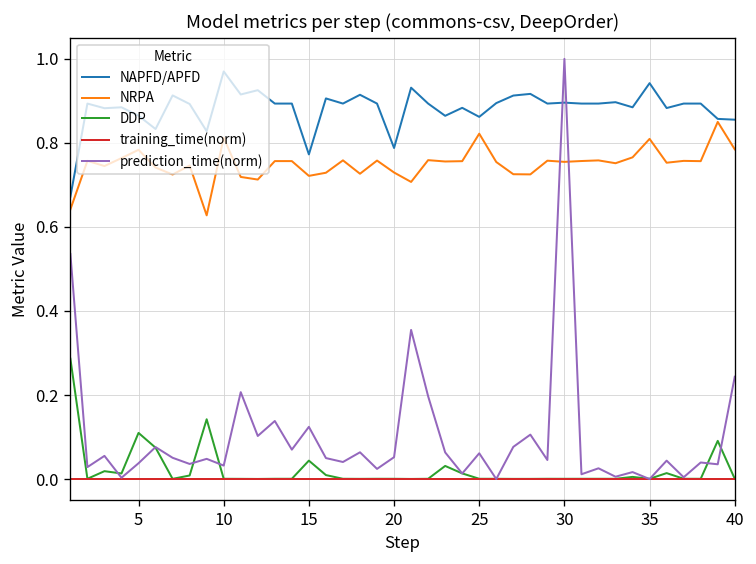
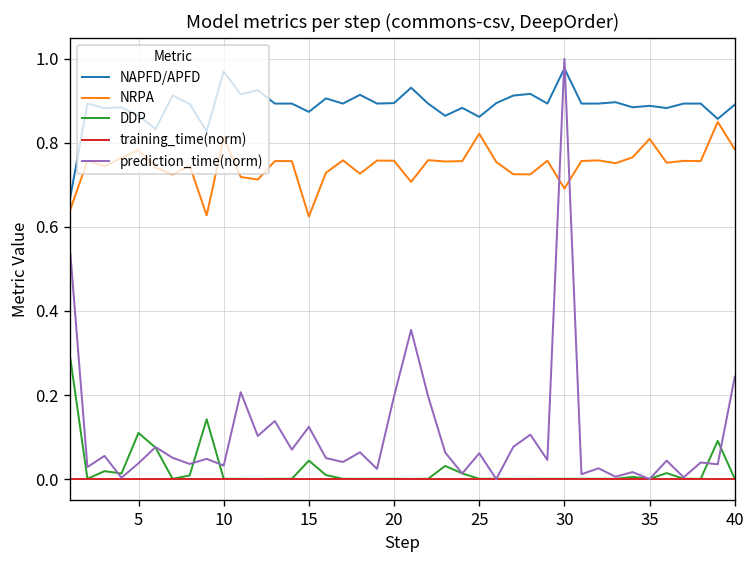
  {
    "NAPFD/APFD": {
-     "15": 0.77,
-     "20": 0.79,
+     "15": 0.87,
+     "20": 0.89,
      "25": 0.86,
-     "30": 0.90,
-     "35": 0.94,
-     "40": 0.86
+     "30": 0.98,
+     "35": 0.89,
+     "40": 0.89
    },
    "NRPA": {
-     "15": 0.72,
-     "20": 0.73,
+     "15": 0.62,
+     "20": 0.76,
      "25": 0.82,
-     "30": 0.75,
+     "30": 0.69,
      "35": 0.81,
      "40": 0.78
    },
    "DDP": {
      "5": 0.11,
      "15": 0.04
    },
    "training_time(norm)": {
      "5": 0.00,
      "15": 0.00
    },
    "prediction_time(norm)": {
      "5": 0.04,
      "10": 0.03,
      "15": 0.12,
-     "20": 0.05,
+     "20": 0.20,
      "25": 0.06,
      "30": 1.00,
      "40": 0.24
    }
  }
